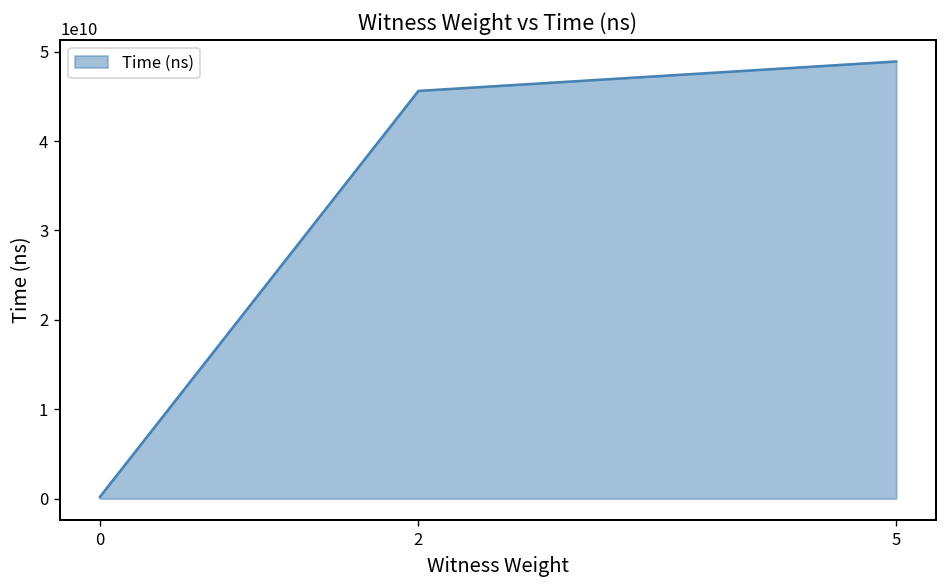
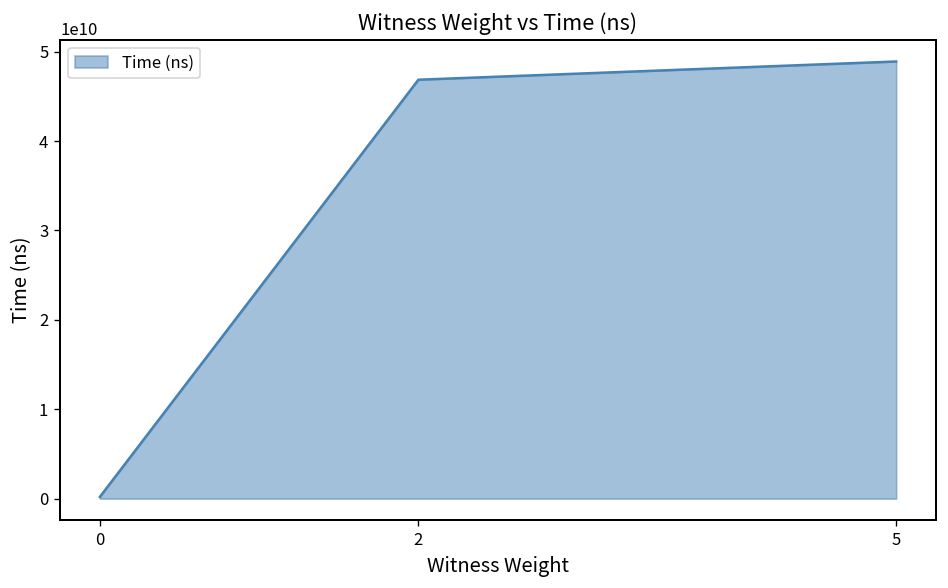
  {
    "0": 0,
-   "2": 46000000000,
+   "2": 47000000000,
    "5": 49000000000
  }
